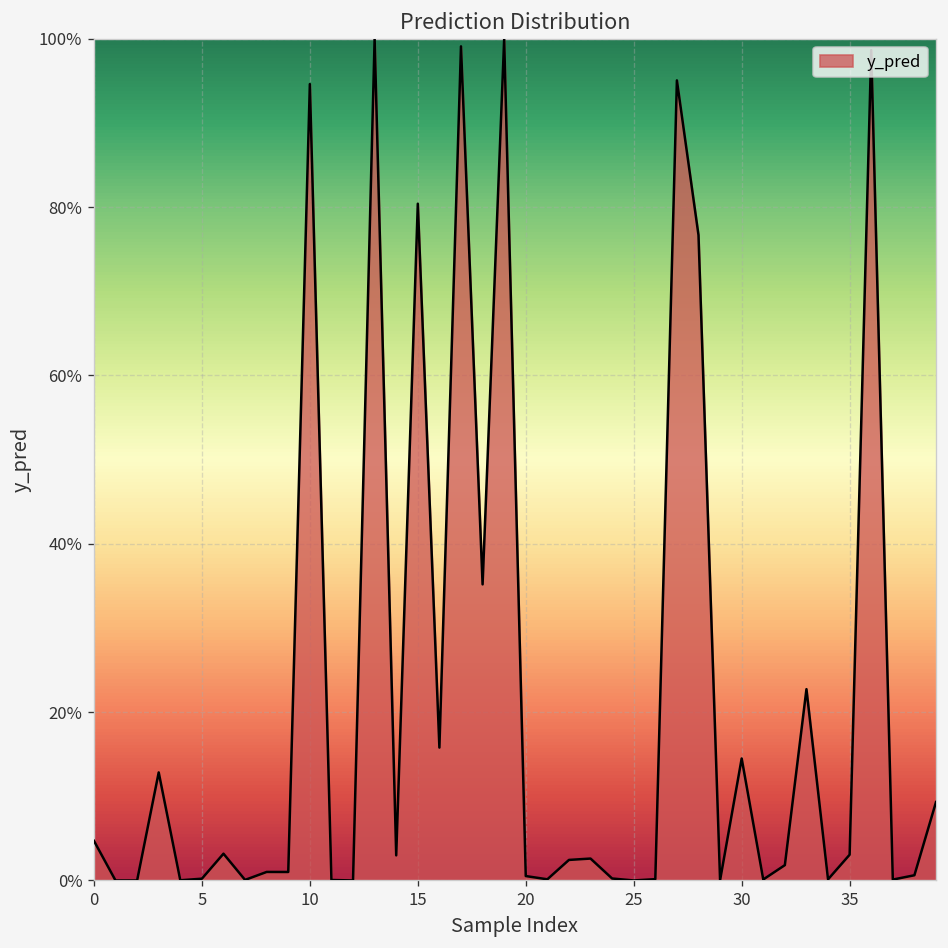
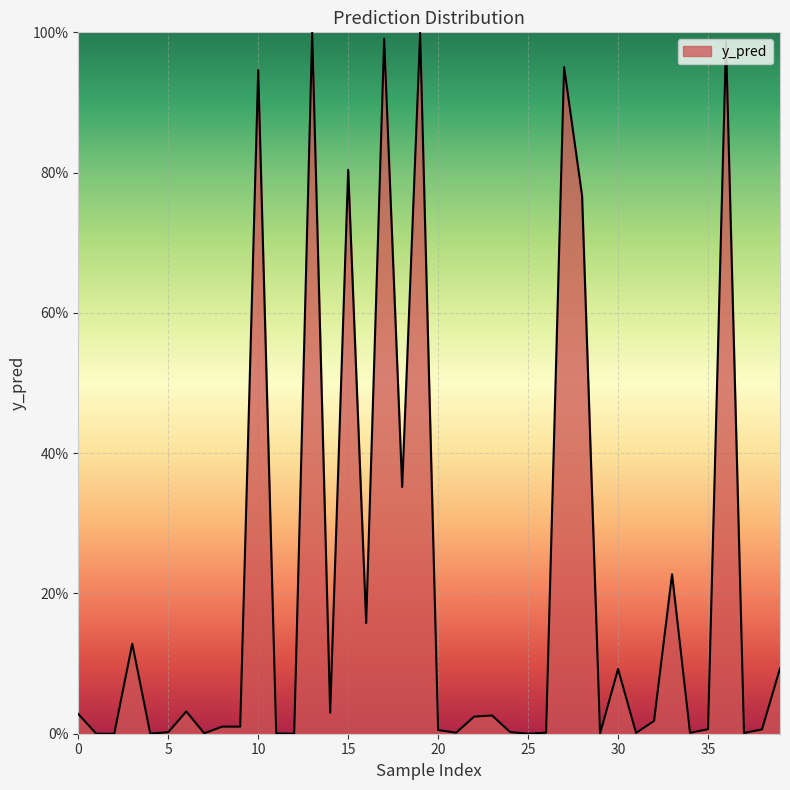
  {
-   "0": "5%",
+   "0": "3%",
    "5": "0%",
    "10": "95%",
    "15": "80%",
    "20": "1%",
    "25": "0%",
-   "30": "14%",
-   "35": "3%"
+   "30": "9%",
+   "35": "1%"
  }
